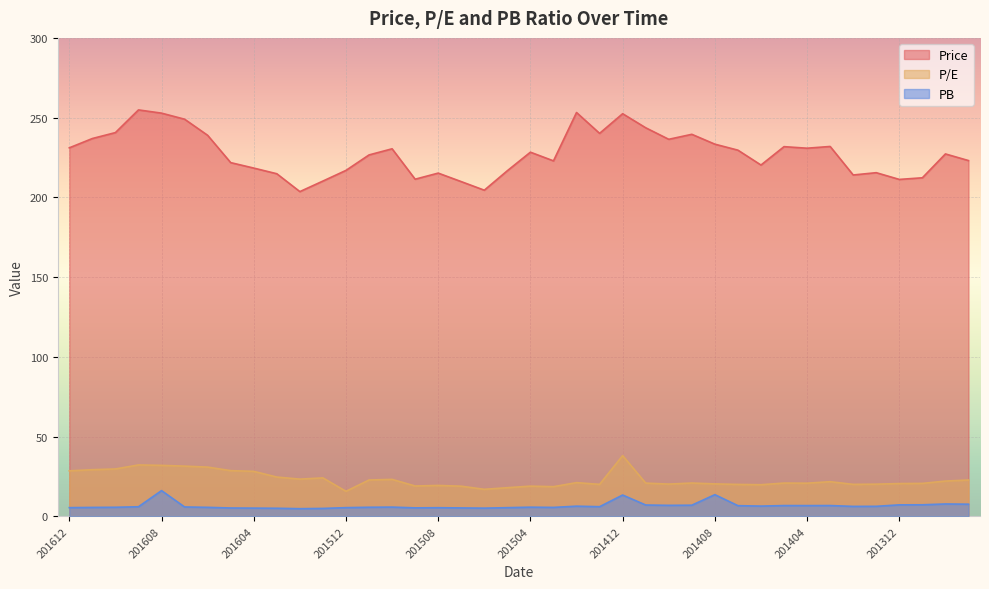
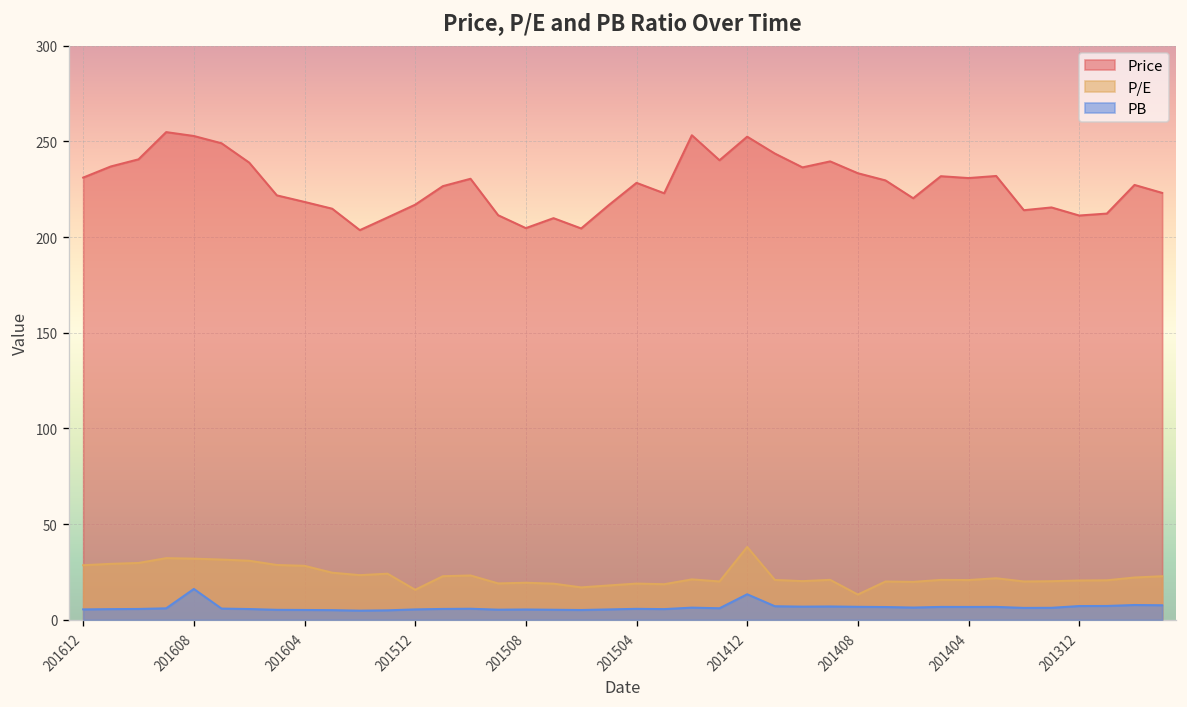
  {
    "Price": {
      "201612": 231,
      "201608": 253,
      "201604": 218,
      "201512": 217,
-     "201508": 215,
+     "201508": 205,
      "201504": 228,
      "201412": 252,
      "201408": 233,
      "201404": 231,
      "201312": 211
    },
    "P/E": {
      "201612": 29,
      "201608": 32,
      "201604": 28,
      "201512": 16,
      "201508": 19,
      "201504": 19,
      "201412": 38,
-     "201408": 20,
+     "201408": 13,
      "201404": 21,
      "201312": 21
    },
    "PB": {
      "201612": 5,
      "201608": 16,
      "201604": 5,
      "201512": 5,
      "201508": 5,
      "201504": 6,
      "201412": 13,
-     "201408": 14,
+     "201408": 7,
      "201404": 7,
      "201312": 7
    }
  }
